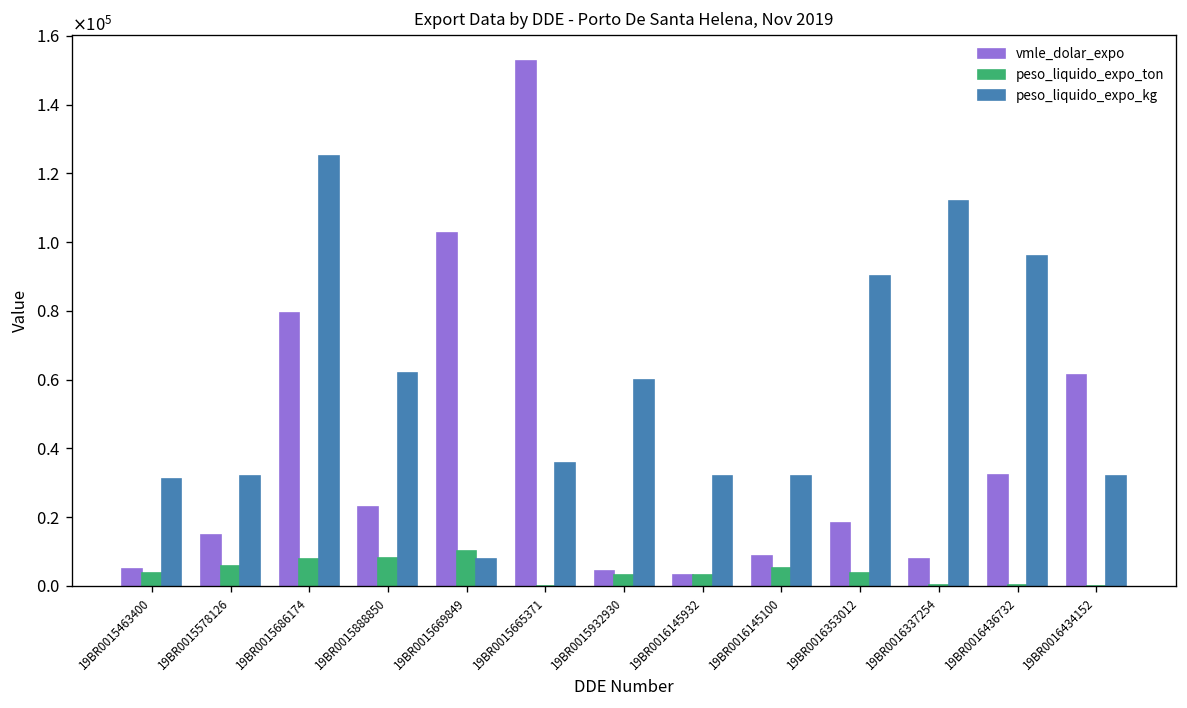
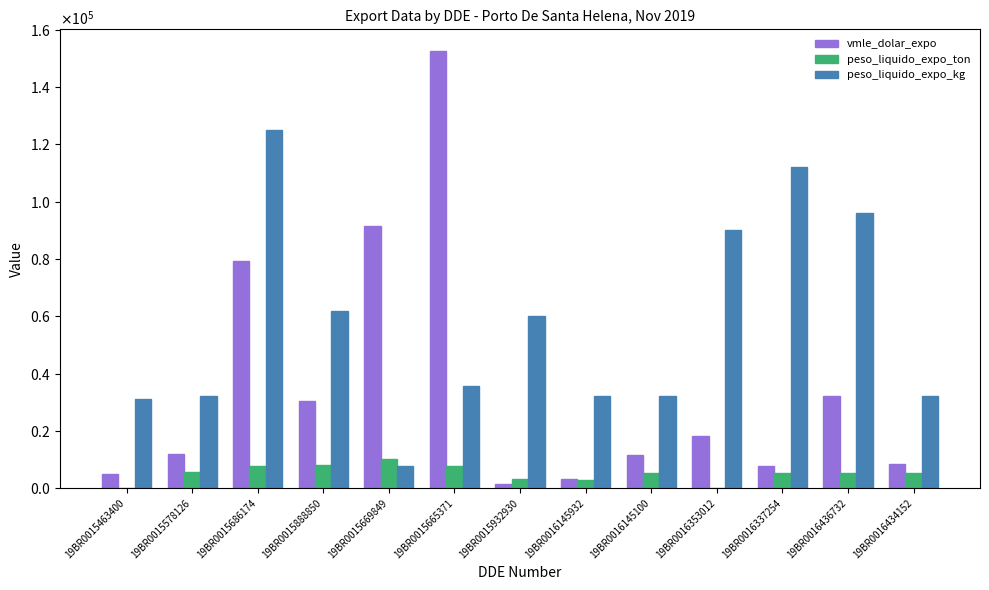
  {
    "vmle_dolar_expo": {
      "19BR0015463400": 5000,
-     "19BR0015578126": 15000,
+     "19BR0015578126": 12000,
      "19BR0015686174": 79000,
-     "19BR0015888850": 23000,
-     "19BR0015669849": 103000,
+     "19BR0015888850": 30000,
+     "19BR0015669849": 92000,
      "19BR0015665371": 153000,
-     "19BR0015932930": 4000,
+     "19BR0015932930": 2000,
      "19BR0016145932": 3000,
-     "19BR0016145100": 9000,
+     "19BR0016145100": 12000,
      "19BR0016353012": 18000,
      "19BR0016337254": 8000,
      "19BR0016436732": 32000,
-     "19BR0016434152": 61000
+     "19BR0016434152": 9000
    },
    "peso_liquido_expo_ton": {
-     "19BR0015463400": 4000,
+     "19BR0015463400": 0,
      "19BR0015578126": 6000,
      "19BR0015686174": 8000,
      "19BR0015888850": 8000,
      "19BR0015669849": 10000,
-     "19BR0015665371": 0,
+     "19BR0015665371": 8000,
      "19BR0015932930": 3000,
      "19BR0016145932": 3000,
      "19BR0016145100": 5000,
-     "19BR0016353012": 4000,
-     "19BR0016337254": 0,
-     "19BR0016436732": 0,
-     "19BR0016434152": 0
+     "19BR0016353012": 0,
+     "19BR0016337254": 5000,
+     "19BR0016436732": 5000,
+     "19BR0016434152": 5000
    },
    "peso_liquido_expo_kg": {
      "19BR0015463400": 31000,
      "19BR0015578126": 32000,
      "19BR0015686174": 125000,
      "19BR0015888850": 62000,
      "19BR0015669849": 8000,
      "19BR0015665371": 36000,
      "19BR0015932930": 60000,
      "19BR0016145932": 32000,
      "19BR0016145100": 32000,
      "19BR0016353012": 90000,
      "19BR0016337254": 112000,
      "19BR0016436732": 96000,
      "19BR0016434152": 32000
    }
  }
